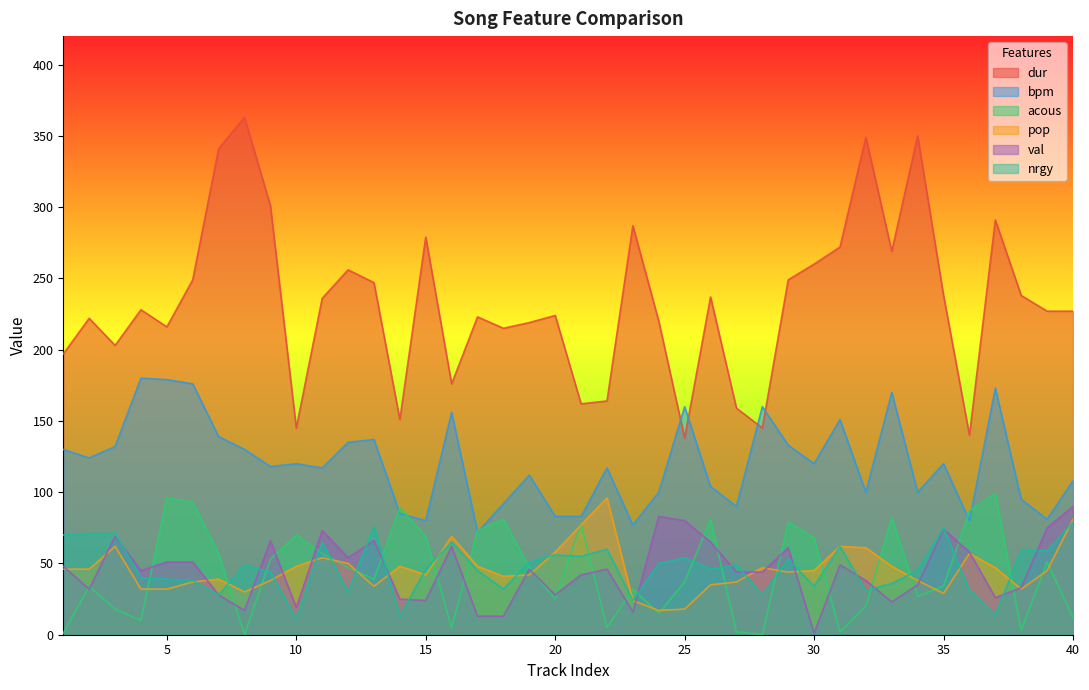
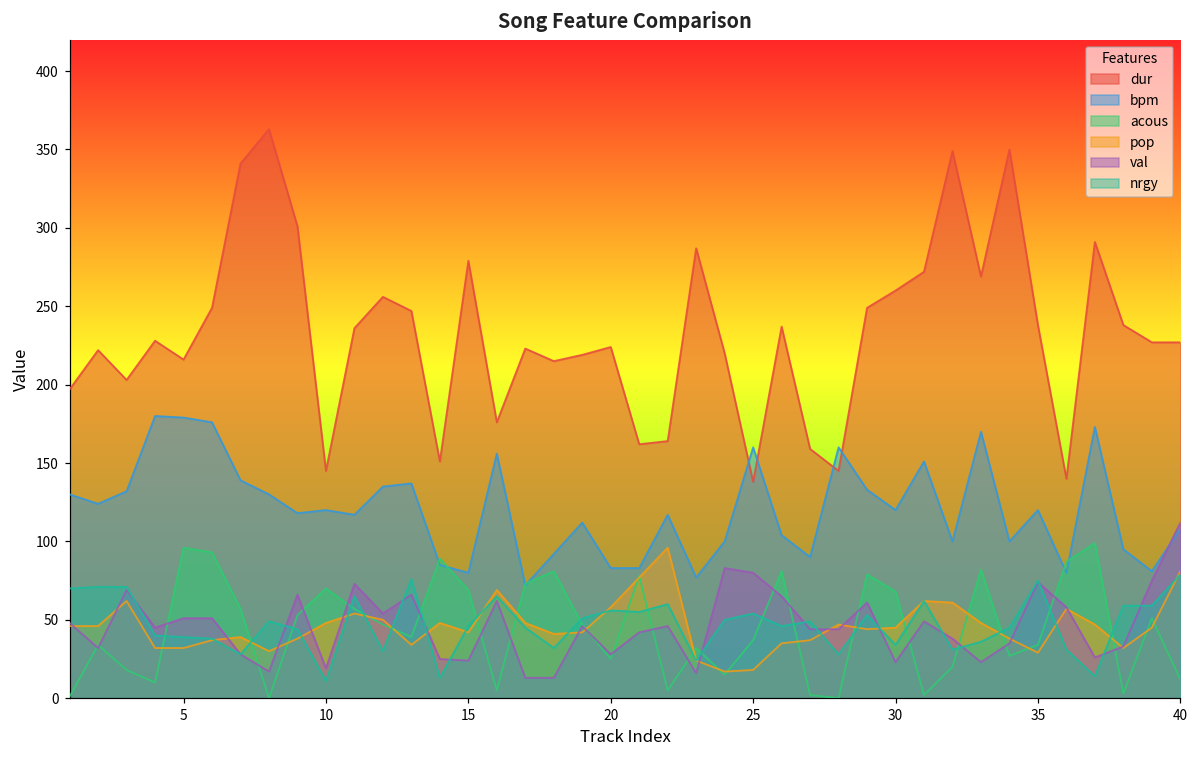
  {
    "dur": {
      "5": 216,
      "10": 145,
      "15": 279,
      "20": 224,
      "25": 138,
      "30": 260,
      "35": 238,
      "40": 227
    },
    "bpm": {
      "5": 179,
      "10": 120,
      "15": 80,
      "20": 83,
      "25": 160,
      "30": 120,
      "35": 120,
      "40": 108
    },
    "pop": {
      "5": 32,
      "10": 48,
      "15": 42,
      "20": 58,
      "25": 18,
      "30": 45,
      "35": 29,
      "40": 81
    },
    "val": {
      "5": 51,
      "10": 19,
      "15": 24,
      "20": 28,
      "25": 80,
-     "30": 1,
-     "40": 90
+     "30": 23,
+     "40": 112
    }
  }
